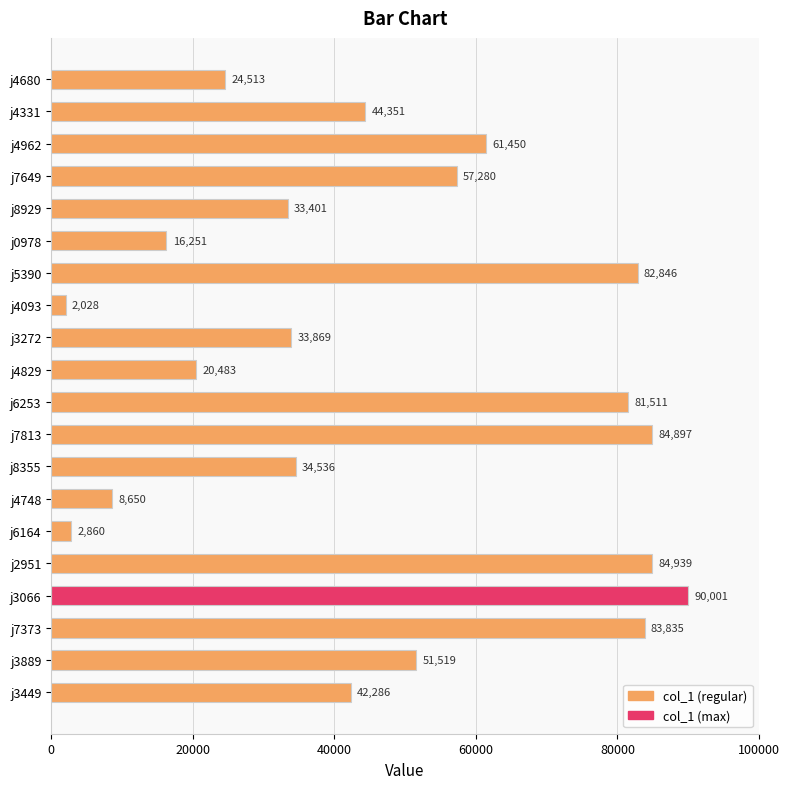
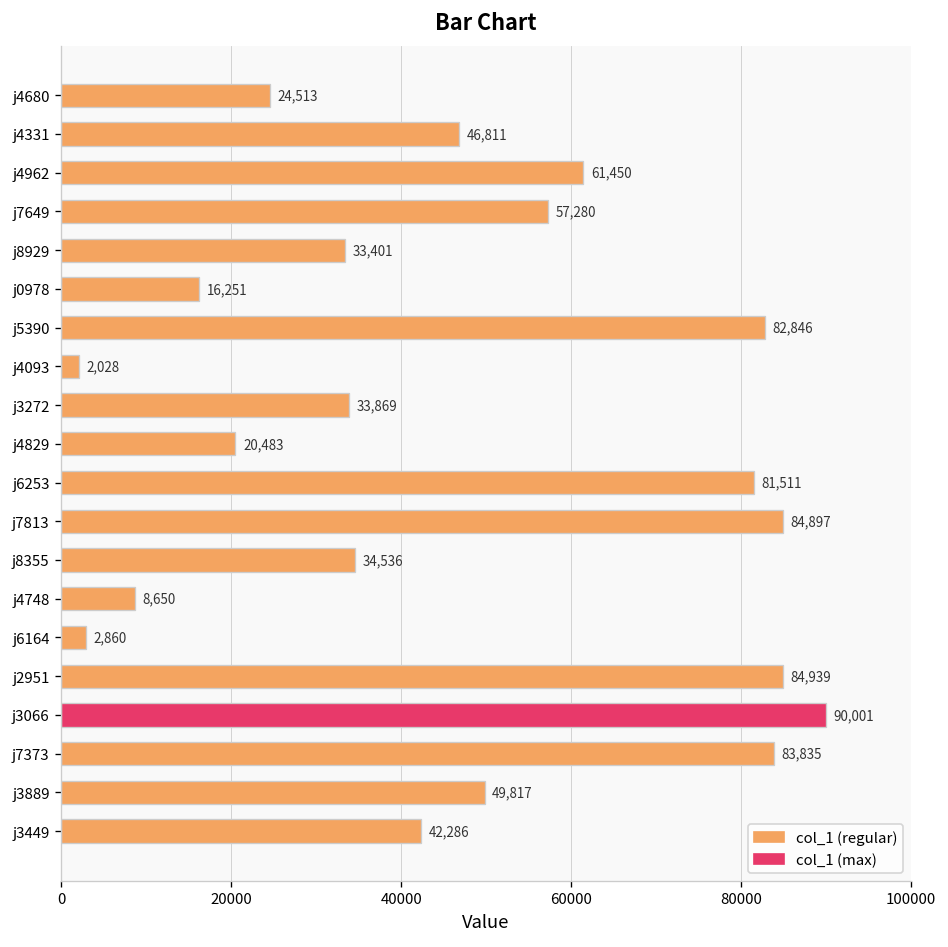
  {
    "j4680": "24,513",
-   "j4331": "44,351",
+   "j4331": "46,811",
    "j4962": "61,450",
    "j7649": "57,280",
    "j8929": "33,401",
    "j0978": "16,251",
    "j5390": "82,846",
    "j4093": "2,028",
    "j3272": "33,869",
    "j4829": "20,483",
    "j6253": "81,511",
    "j7813": "84,897",
    "j8355": "34,536",
    "j4748": "8,650",
    "j6164": "2,860",
    "j2951": "84,939",
    "j3066": "90,001",
    "j7373": "83,835",
-   "j3889": "51,519",
+   "j3889": "49,817",
    "j3449": "42,286"
  }
